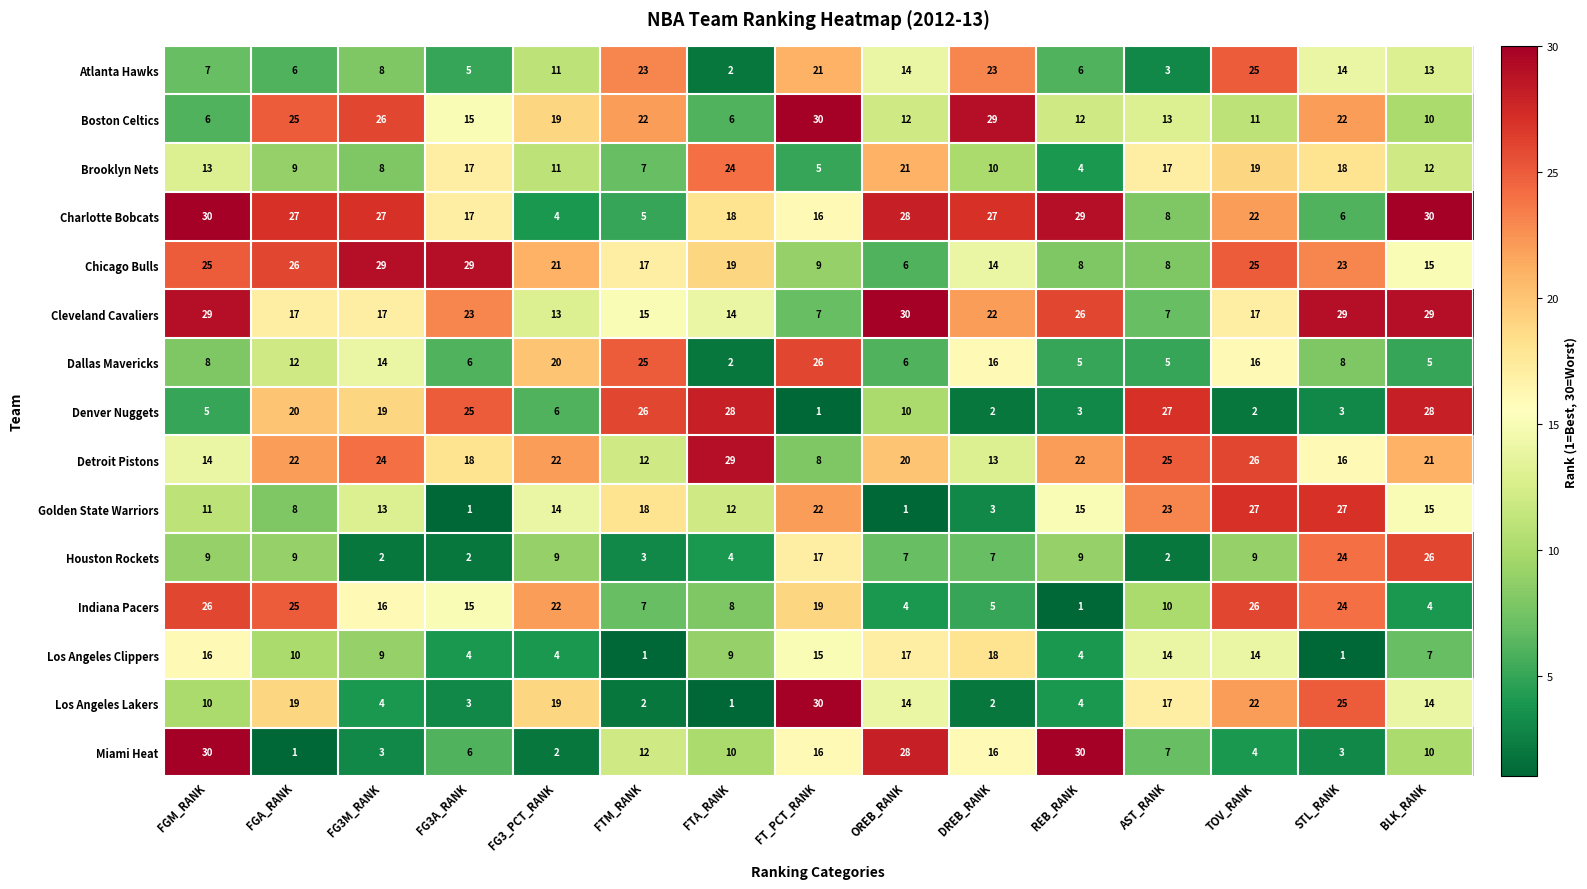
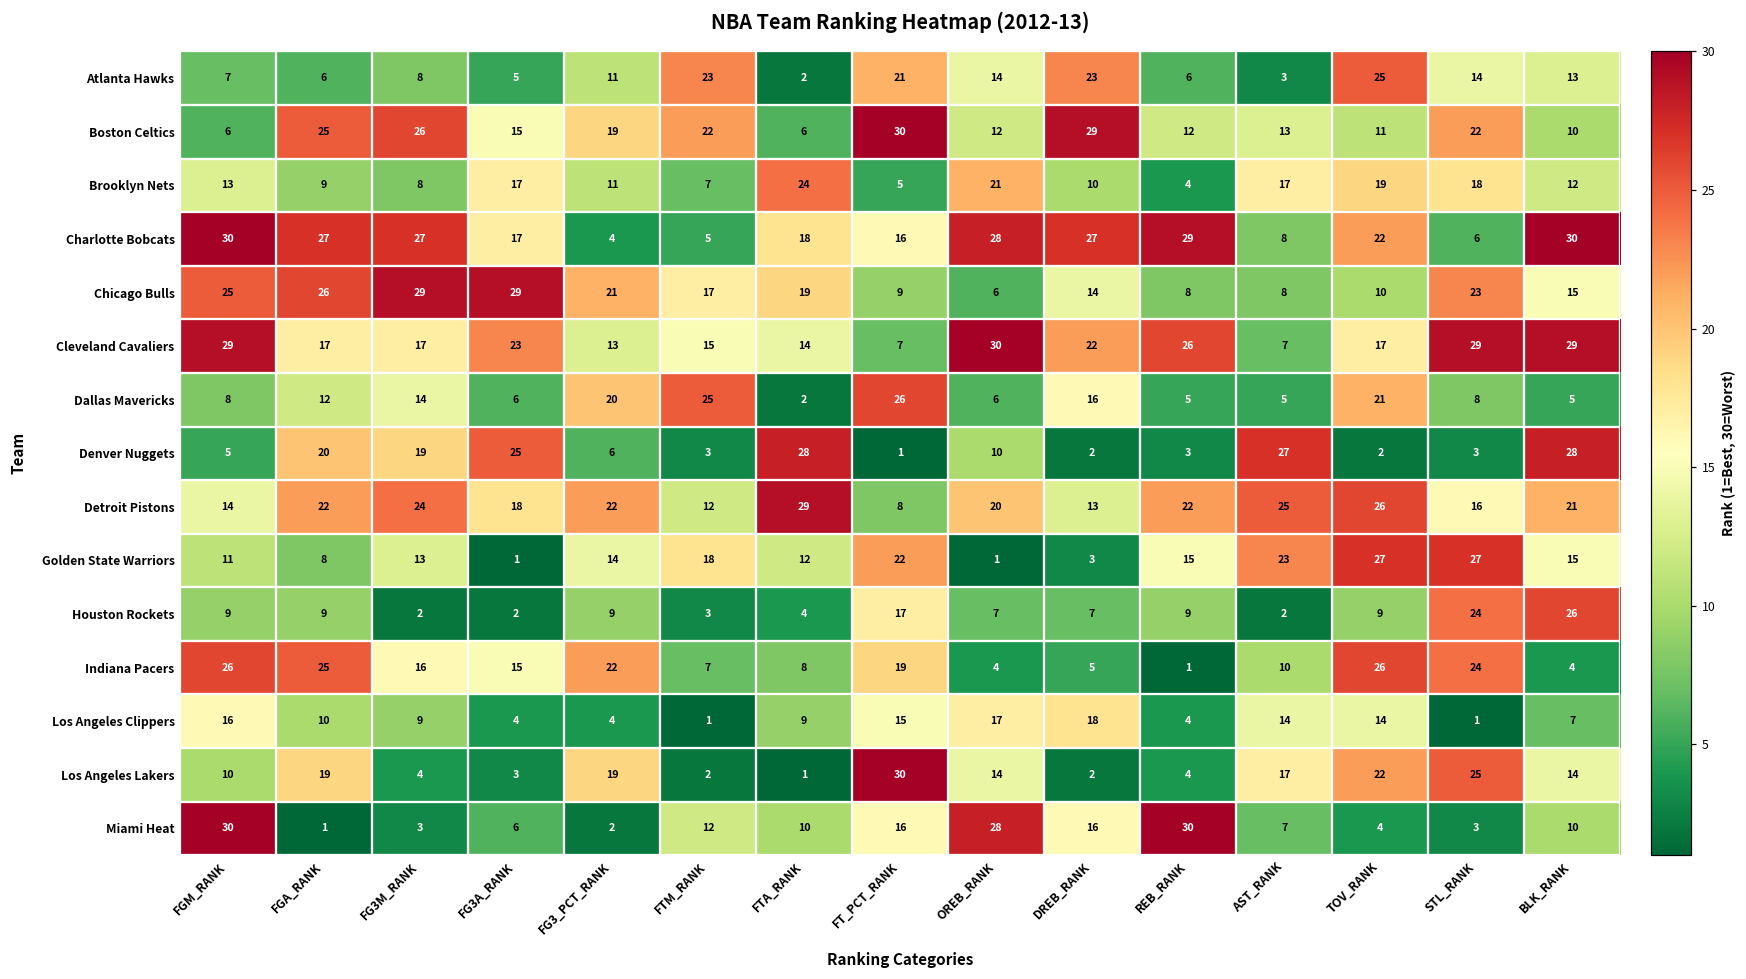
  {
    "Chicago Bulls": {
      "FGM_RANK": 25,
      "FGA_RANK": 26,
      "FG3M_RANK": 29,
      "FG3A_RANK": 29,
      "FG3_PCT_RANK": 21,
      "FTM_RANK": 17,
      "FTA_RANK": 19,
      "FT_PCT_RANK": 9,
      "OREB_RANK": 6,
      "DREB_RANK": 14,
      "REB_RANK": 8,
      "AST_RANK": 8,
-     "TOV_RANK": 25,
+     "TOV_RANK": 10,
      "STL_RANK": 23,
      "BLK_RANK": 15
    },
    "Dallas Mavericks": {
      "FGM_RANK": 8,
      "FGA_RANK": 12,
      "FG3M_RANK": 14,
      "FG3A_RANK": 6,
      "FG3_PCT_RANK": 20,
      "FTM_RANK": 25,
      "FTA_RANK": 2,
      "FT_PCT_RANK": 26,
      "OREB_RANK": 6,
      "DREB_RANK": 16,
      "REB_RANK": 5,
      "AST_RANK": 5,
-     "TOV_RANK": 16,
+     "TOV_RANK": 21,
      "STL_RANK": 8,
      "BLK_RANK": 5
    },
    "Denver Nuggets": {
      "FGM_RANK": 5,
      "FGA_RANK": 20,
      "FG3M_RANK": 19,
      "FG3A_RANK": 25,
      "FG3_PCT_RANK": 6,
-     "FTM_RANK": 26,
+     "FTM_RANK": 3,
      "FTA_RANK": 28,
      "FT_PCT_RANK": 1,
      "OREB_RANK": 10,
      "DREB_RANK": 2,
      "REB_RANK": 3,
      "AST_RANK": 27,
      "TOV_RANK": 2,
      "STL_RANK": 3,
      "BLK_RANK": 28
    }
  }
